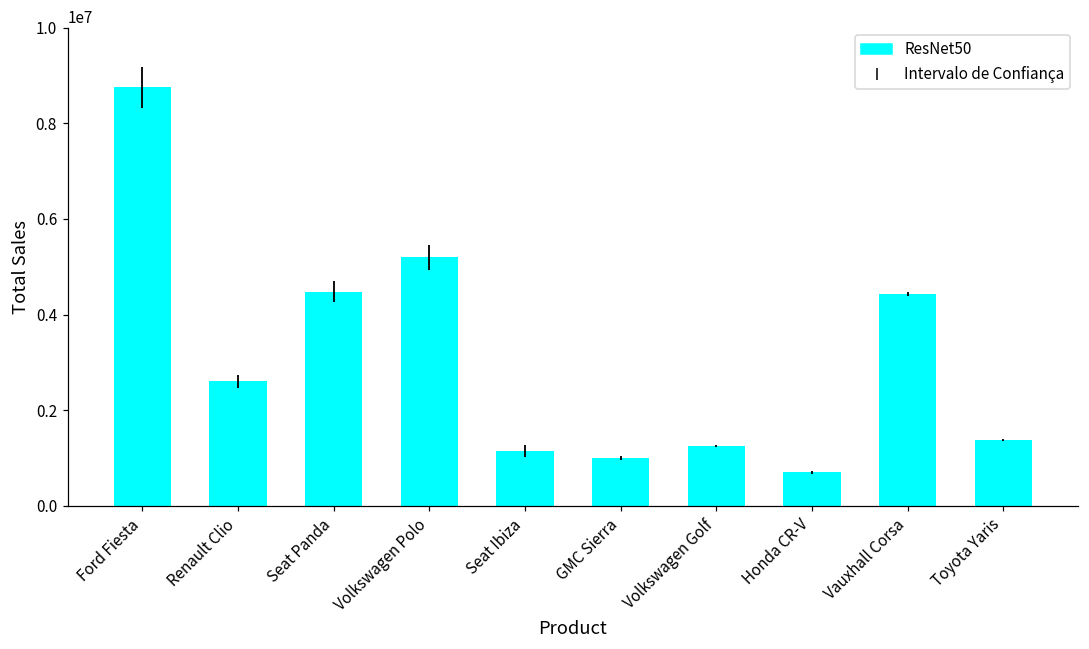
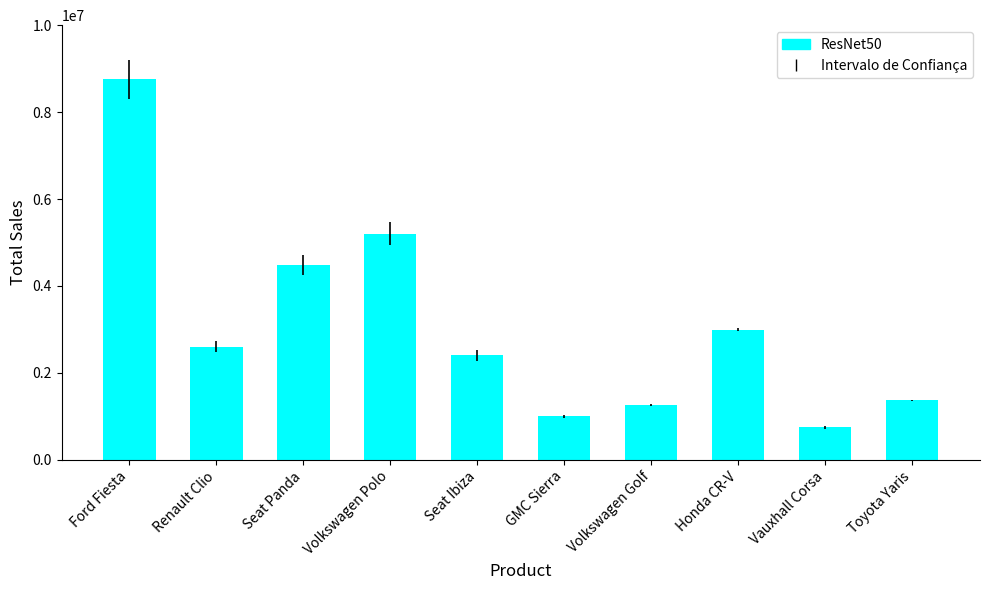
  {
    "Ford Fiesta": 8800000,
    "Renault Clio": 2600000,
    "Seat Panda": 4500000,
    "Volkswagen Polo": 5200000,
-   "Seat Ibiza": 1100000,
+   "Seat Ibiza": 2400000,
    "GMC Sierra": 1000000,
    "Volkswagen Golf": 1300000,
-   "Honda CR-V": 700000,
-   "Vauxhall Corsa": 4400000,
+   "Honda CR-V": 3000000,
+   "Vauxhall Corsa": 800000,
    "Toyota Yaris": 1400000
  }
